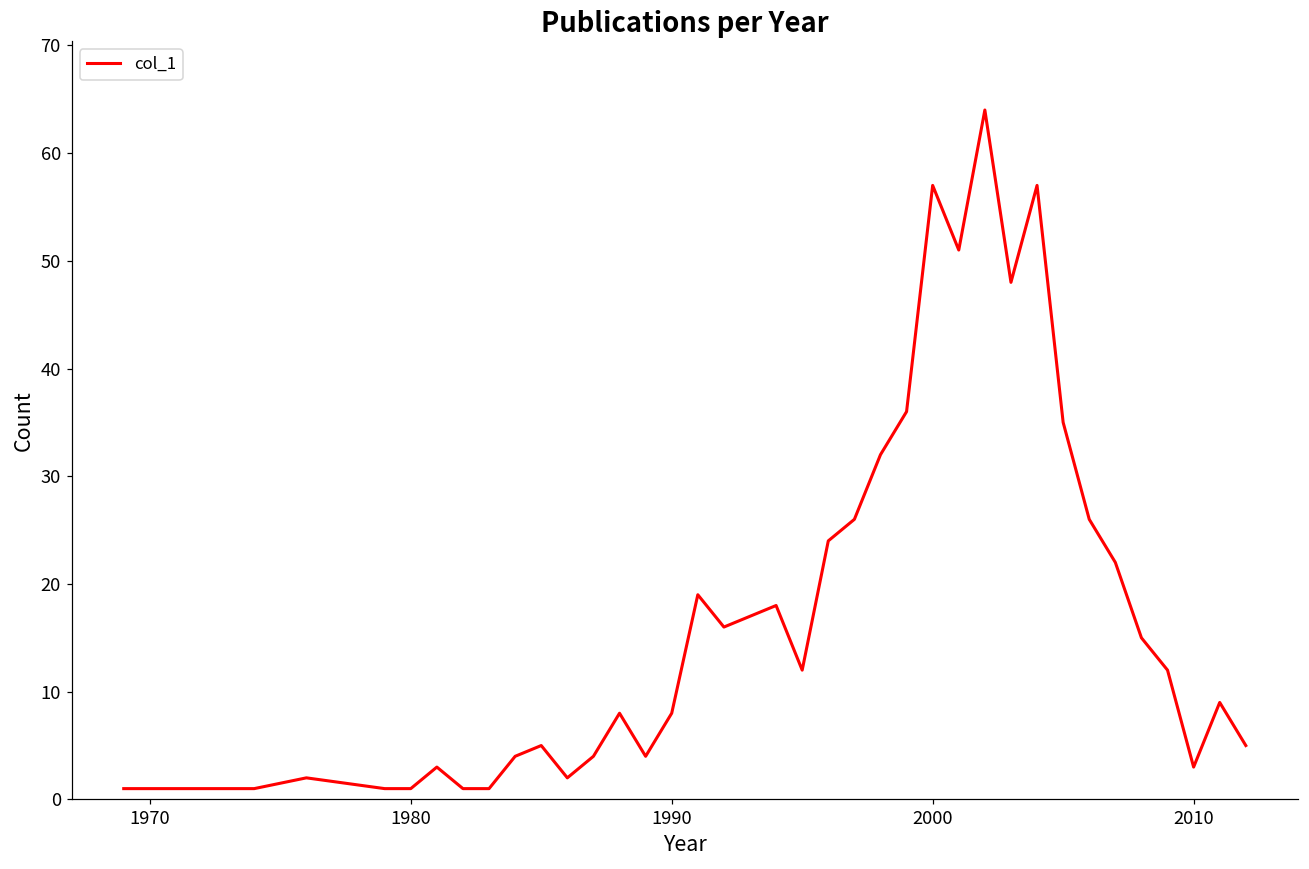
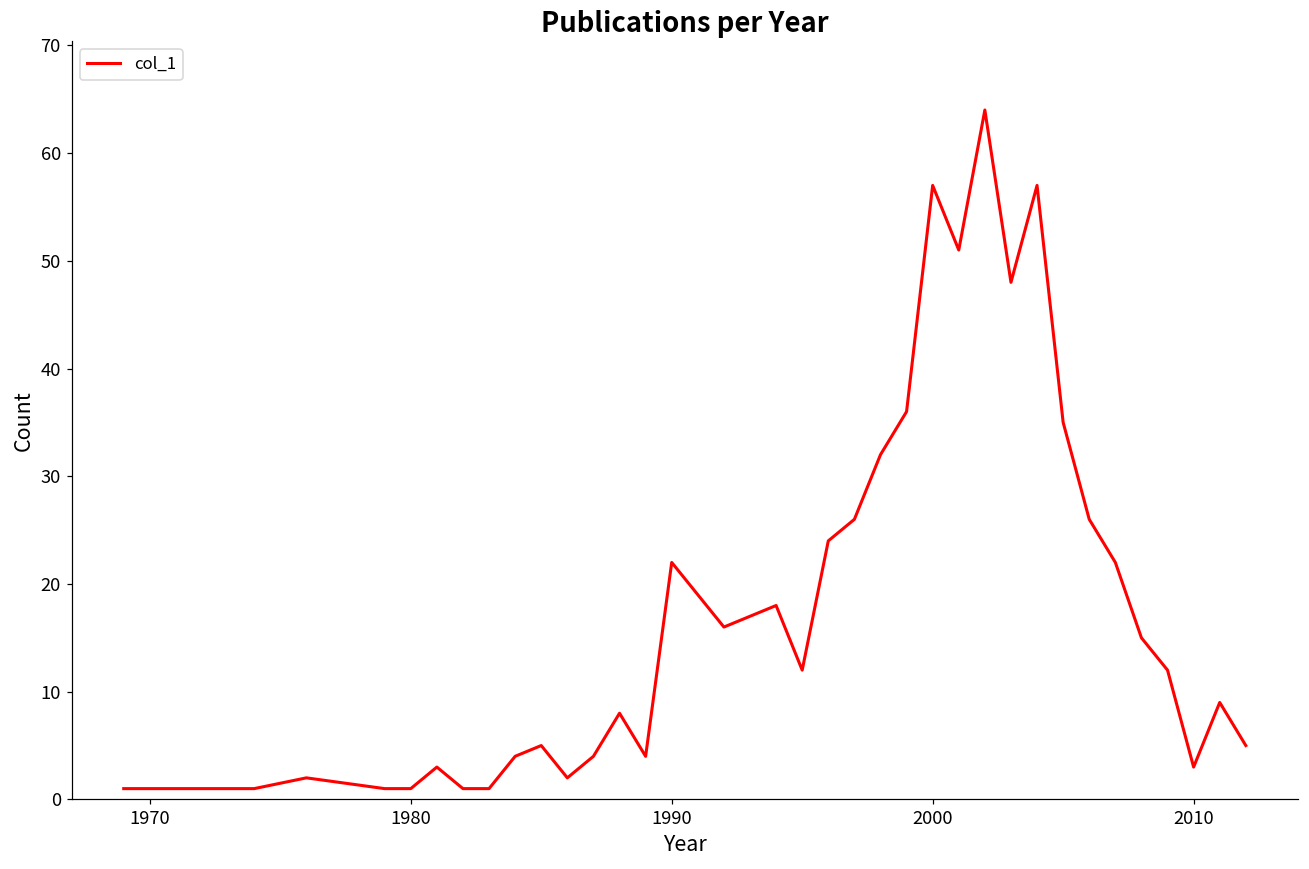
  {
    "1980": 1,
-   "1990": 8,
+   "1990": 22,
    "2000": 57,
    "2010": 3
  }
